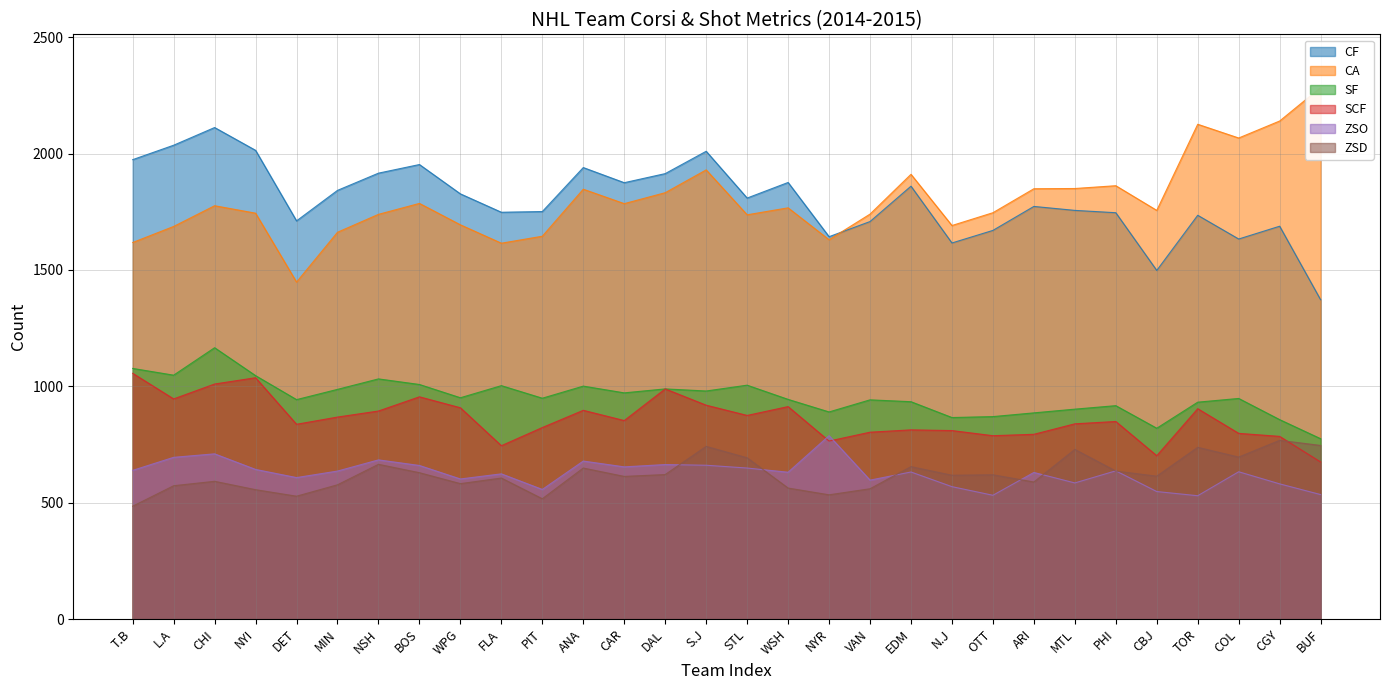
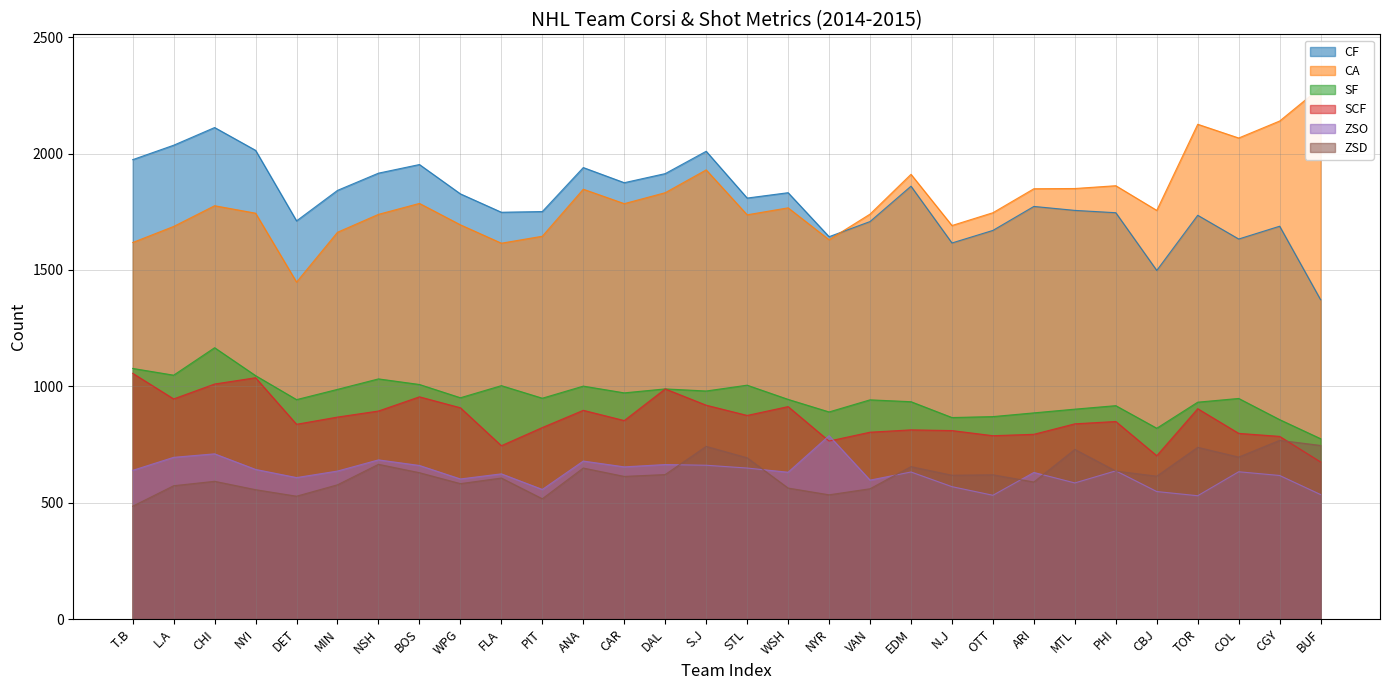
  {
    "CF": {
      "T.B": 1970,
      "L.A": 2040,
      "CHI": 2110,
      "NYI": 2010,
      "DET": 1710,
      "MIN": 1840,
      "NSH": 1920,
      "BOS": 1950,
      "WPG": 1830,
      "FLA": 1750,
      "PIT": 1750,
      "ANA": 1940,
      "CAR": 1880,
      "DAL": 1910,
      "S.J": 2010,
      "STL": 1810,
-     "WSH": 1880,
+     "WSH": 1830,
      "NYR": 1640,
      "VAN": 1710,
      "EDM": 1860,
      "N.J": 1620,
      "OTT": 1670,
      "ARI": 1770,
      "MTL": 1760,
      "PHI": 1750,
      "CBJ": 1500,
      "TOR": 1740,
      "COL": 1630,
      "CGY": 1690,
      "BUF": 1370
    },
    "CA": {
      "T.B": 1620,
      "L.A": 1690,
      "CHI": 1780,
      "NYI": 1740,
      "DET": 1450,
      "MIN": 1660,
      "NSH": 1740,
      "BOS": 1790,
      "WPG": 1690,
      "FLA": 1620,
      "PIT": 1650,
      "ANA": 1850,
      "CAR": 1790,
      "DAL": 1830,
      "S.J": 1930,
      "STL": 1740,
      "WSH": 1770,
      "NYR": 1630,
      "VAN": 1740,
      "EDM": 1910,
      "N.J": 1690,
      "OTT": 1750,
      "ARI": 1850,
      "MTL": 1850,
      "PHI": 1860,
      "CBJ": 1760,
      "TOR": 2130,
      "COL": 2070,
      "CGY": 2140
    },
    "SF": {
      "T.B": 1080,
      "L.A": 1050,
      "CHI": 1170,
      "DET": 940,
      "MIN": 990,
      "NSH": 1030,
      "BOS": 1010,
      "WPG": 950,
      "FLA": 1000,
      "PIT": 950,
      "ANA": 1000,
      "CAR": 970,
      "S.J": 980,
      "STL": 1010,
      "WSH": 940,
      "NYR": 890,
      "VAN": 940,
      "EDM": 930,
      "N.J": 870,
      "OTT": 870,
      "ARI": 890,
      "MTL": 900,
      "PHI": 920,
      "CBJ": 820,
      "TOR": 930,
      "COL": 950,
      "CGY": 860,
      "BUF": 780
    },
    "SCF": {
      "T.B": 1060,
      "L.A": 950,
      "CHI": 1010,
      "DET": 840,
      "MIN": 870,
      "NSH": 890,
      "BOS": 960,
      "WPG": 910,
      "FLA": 750,
      "PIT": 820,
      "ANA": 900,
      "CAR": 850,
      "S.J": 920,
      "STL": 880,
      "WSH": 910,
      "NYR": 770,
      "VAN": 800,
      "EDM": 810,
      "N.J": 810,
      "OTT": 790,
      "ARI": 790,
      "MTL": 840,
      "PHI": 850,
      "CBJ": 700,
      "TOR": 900,
      "COL": 800,
      "CGY": 790,
      "BUF": 680
    },
    "ZSO": {
      "T.B": 640,
      "L.A": 700,
      "CHI": 710,
      "NYI": 640,
      "DET": 610,
      "MIN": 640,
      "NSH": 680,
      "BOS": 660,
      "WPG": 600,
      "FLA": 620,
      "PIT": 560,
      "ANA": 680,
      "CAR": 650,
      "DAL": 660,
      "S.J": 660,
      "STL": 650,
      "WSH": 630,
      "NYR": 790,
      "VAN": 600,
      "EDM": 630,
      "N.J": 570,
      "OTT": 530,
      "ARI": 630,
      "MTL": 590,
      "CBJ": 550,
      "TOR": 530,
      "COL": 630,
-     "CGY": 580,
+     "CGY": 620,
      "BUF": 540
    },
    "ZSD": {
      "T.B": 490,
      "L.A": 570,
      "CHI": 590,
      "NYI": 560,
      "DET": 530,
      "MIN": 580,
      "NSH": 670,
      "BOS": 630,
      "WPG": 580,
      "FLA": 610,
      "PIT": 520,
      "ANA": 650,
      "CAR": 610,
      "DAL": 620,
      "S.J": 740,
      "STL": 690,
      "WSH": 560,
      "NYR": 530,
      "VAN": 560,
      "EDM": 660,
      "N.J": 620,
      "OTT": 620,
      "ARI": 590,
      "MTL": 730,
      "CBJ": 610,
      "TOR": 740,
      "COL": 700,
      "CGY": 770,
      "BUF": 750
    }
  }
